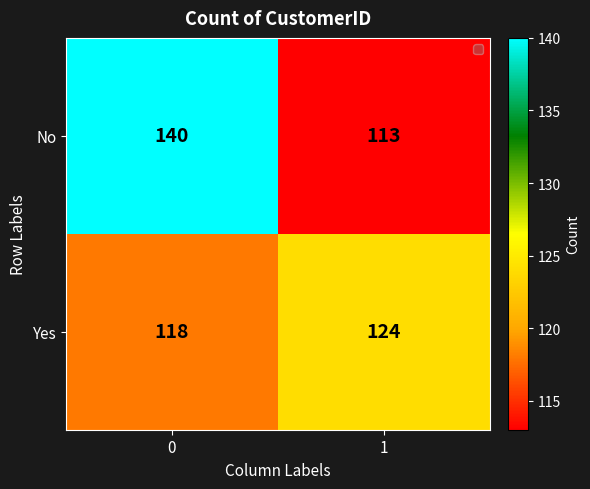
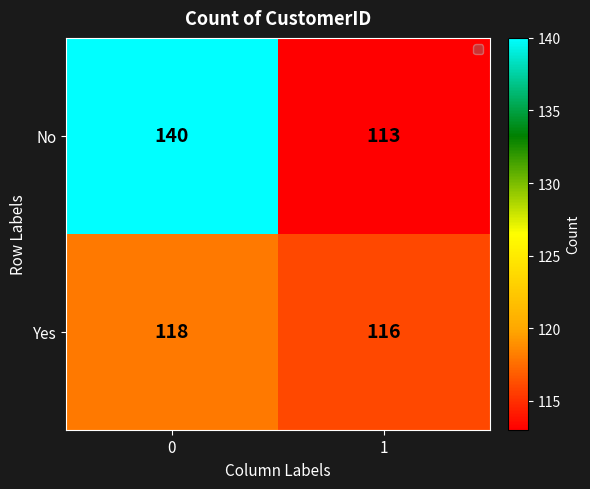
  {
    "No": {
      "0": 140,
      "1": 113
    },
    "Yes": {
      "0": 118,
-     "1": 124
+     "1": 116
    }
  }
